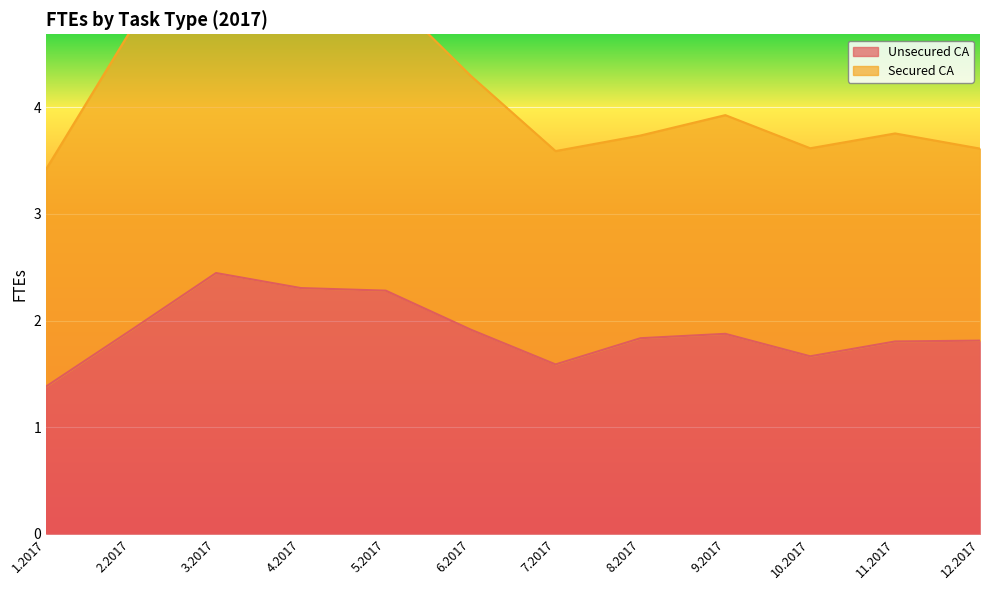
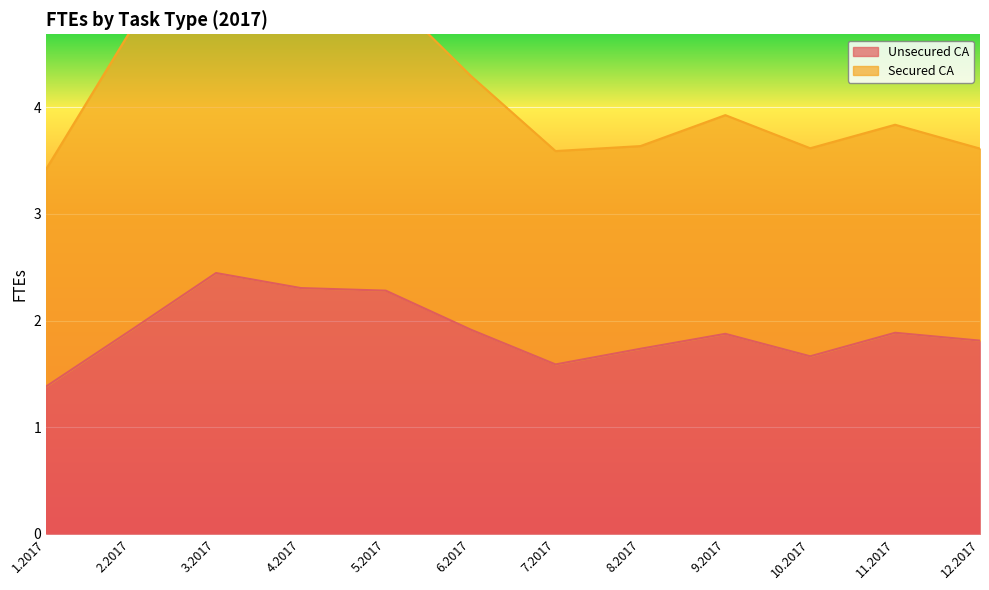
  {
    "Unsecured CA": {
      "1.2017": 1.38,
      "2.2017": 1.91,
      "3.2017": 2.45,
      "4.2017": 2.30,
      "5.2017": 2.28,
      "6.2017": 1.92,
      "7.2017": 1.59,
-     "8.2017": 1.83,
+     "8.2017": 1.74,
      "9.2017": 1.88,
      "10.2017": 1.67,
-     "11.2017": 1.80,
+     "11.2017": 1.89,
      "12.2017": 1.81
    },
    "Secured CA": {
      "1.2017": 2.04,
      "6.2017": 2.38,
      "7.2017": 2.00,
      "8.2017": 1.90,
      "9.2017": 2.05,
      "10.2017": 1.95,
      "11.2017": 1.95,
      "12.2017": 1.80
    }
  }
